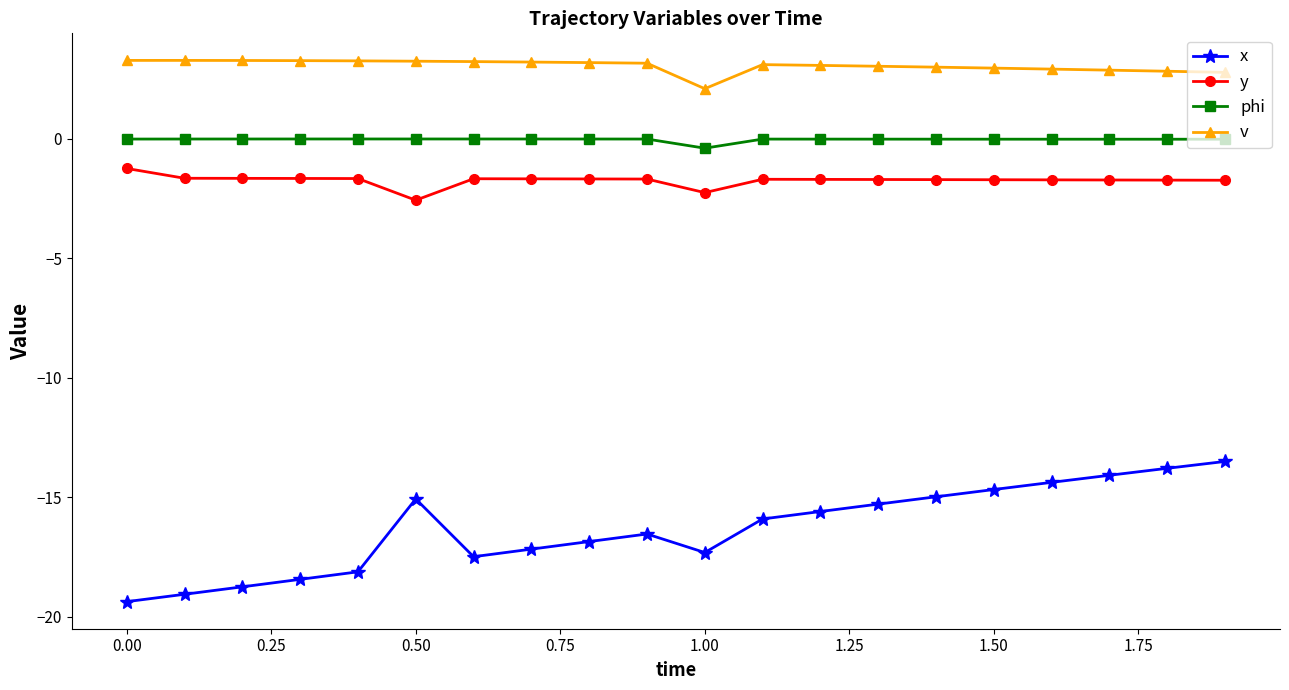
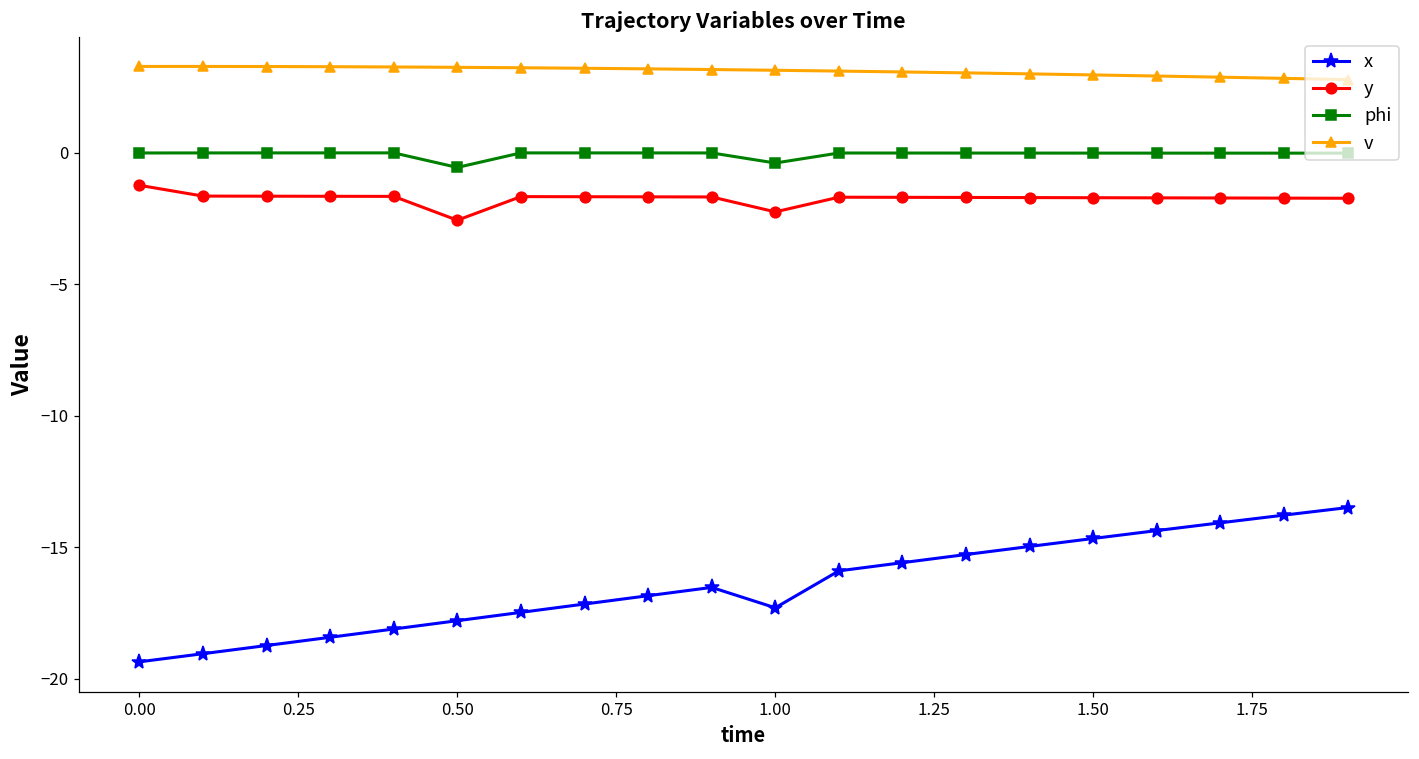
  {
    "x": {
      "0.00": -19.4,
-     "0.50": -15.1,
+     "0.50": -17.8,
      "1.00": -17.3,
      "1.50": -14.7
    },
    "y": {
      "0.00": -1.2,
      "0.50": -2.6,
      "1.00": -2.3,
      "1.50": -1.7
    },
    "phi": {
      "0.00": 0.0,
-     "0.50": 0.0,
+     "0.50": -0.6,
      "1.00": -0.4,
      "1.50": 0.0
    },
    "v": {
      "0.00": 3.3,
      "0.50": 3.2,
-     "1.00": 2.1,
+     "1.00": 3.1,
      "1.50": 3.0
    }
  }
